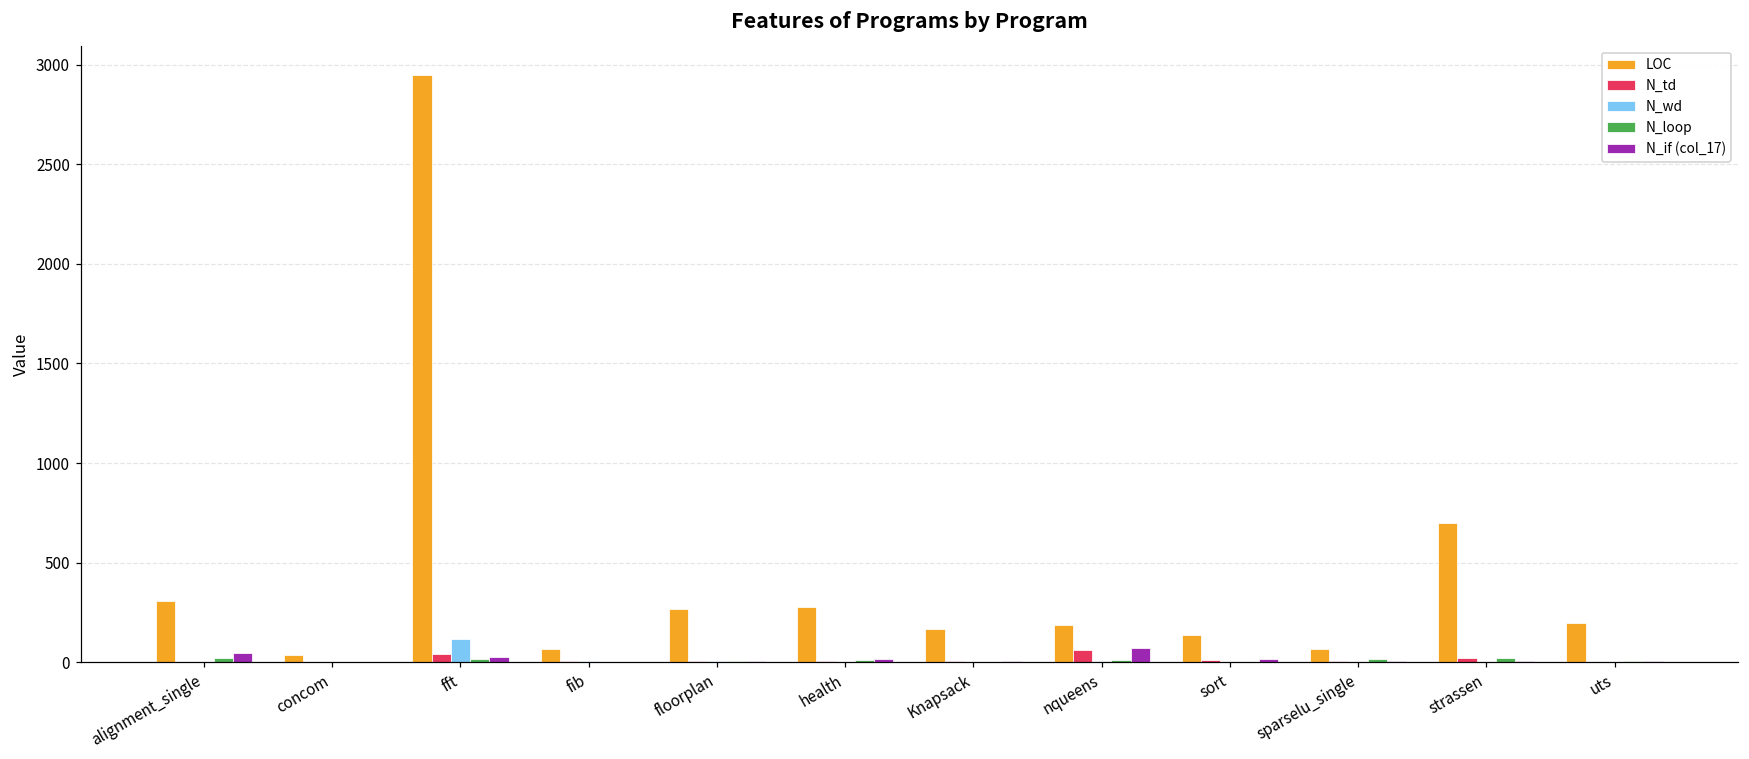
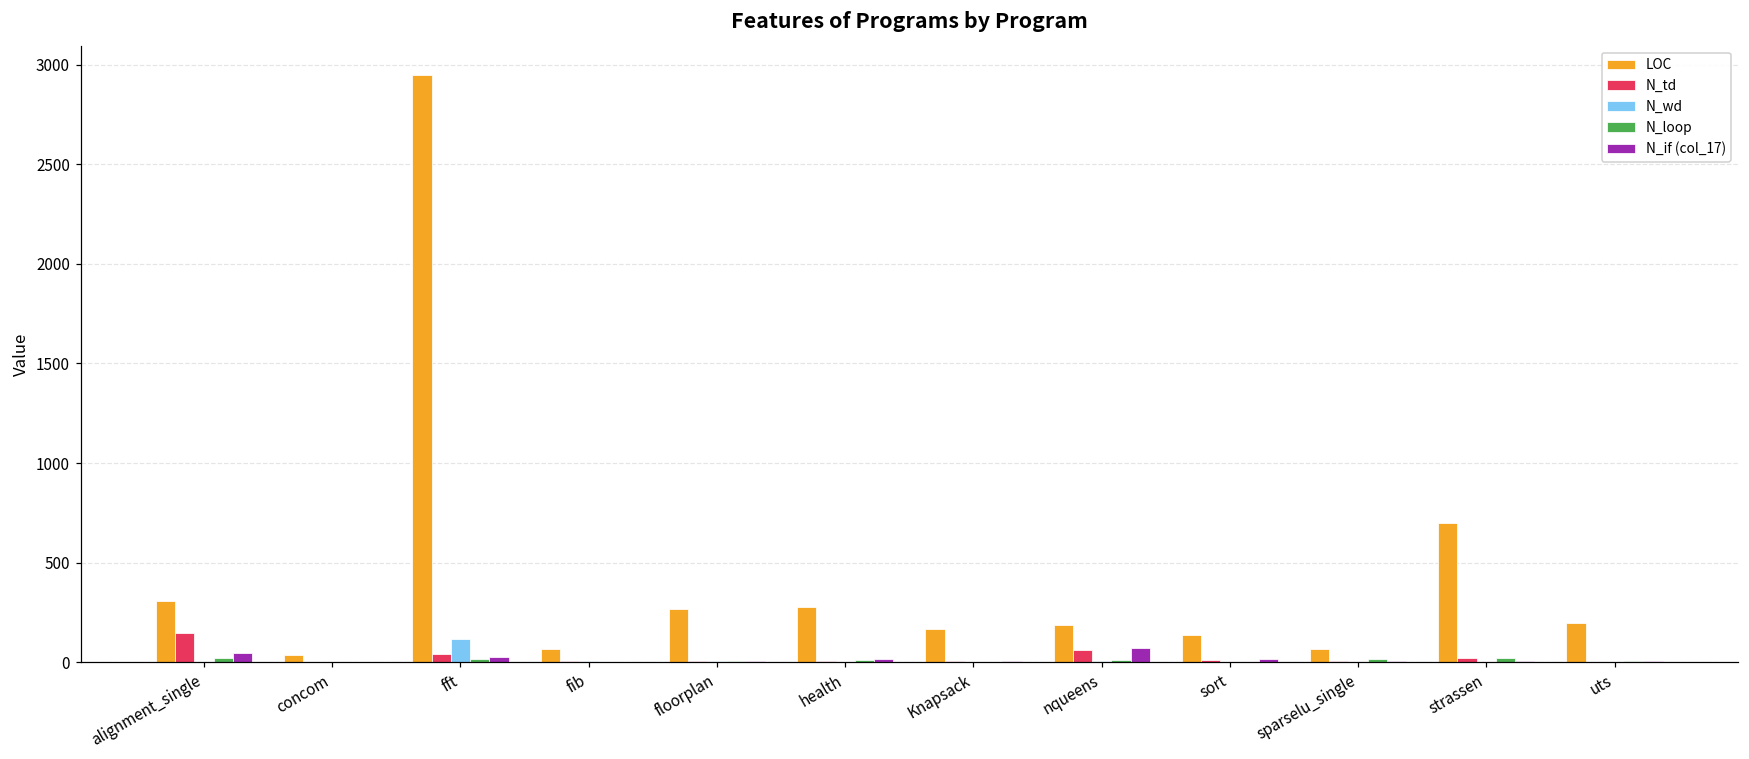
  {
    "LOC": {
      "alignment_single": 310,
      "concom": 40,
      "fft": 2950,
      "fib": 70,
      "floorplan": 270,
      "health": 280,
      "Knapsack": 170,
      "nqueens": 190,
      "sort": 140,
      "sparselu_single": 70,
      "strassen": 700,
      "uts": 200
    },
    "N_td": {
-     "alignment_single": 0,
+     "alignment_single": 150,
      "fft": 40,
      "nqueens": 60,
      "strassen": 20
    },
    "N_wd": {
      "alignment_single": 0,
      "fft": 120
    },
    "N_loop": {
      "alignment_single": 20,
      "fft": 20,
      "fib": 0,
      "Knapsack": 0,
      "sparselu_single": 20,
      "strassen": 20
    },
    "N_if (col_17)": {
      "alignment_single": 50,
      "fft": 30,
      "health": 20,
      "nqueens": 70,
      "sort": 20
    }
  }
